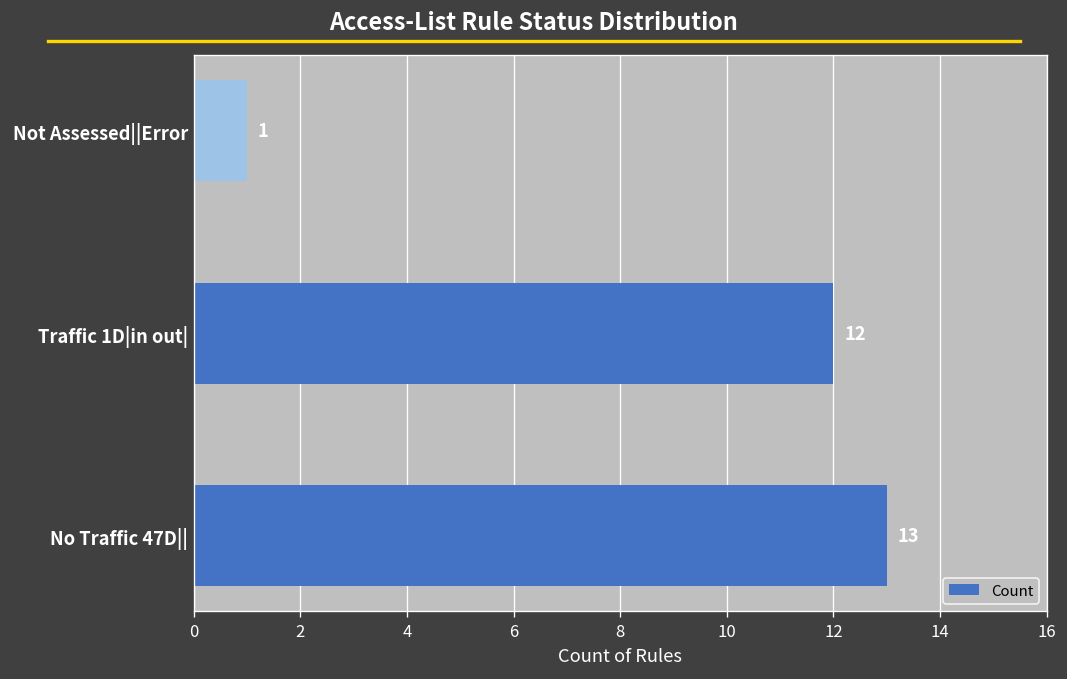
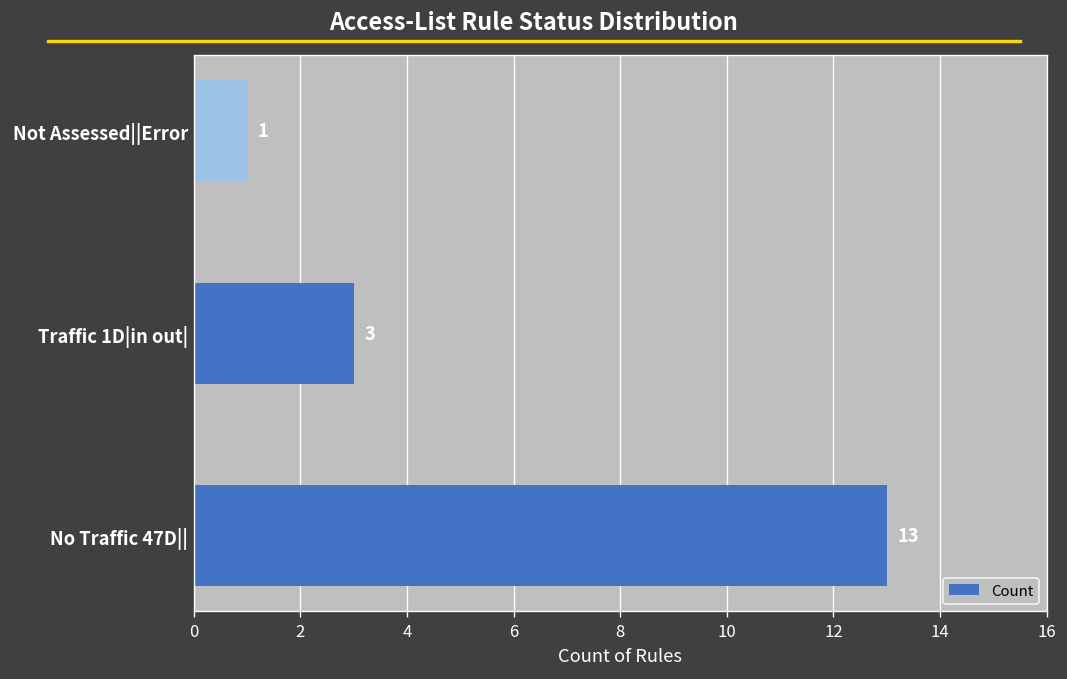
  {
    "Not Assessed||Error": 1,
-   "Traffic 1D|in out|": 12,
+   "Traffic 1D|in out|": 3,
    "No Traffic 47D||": 13
  }
